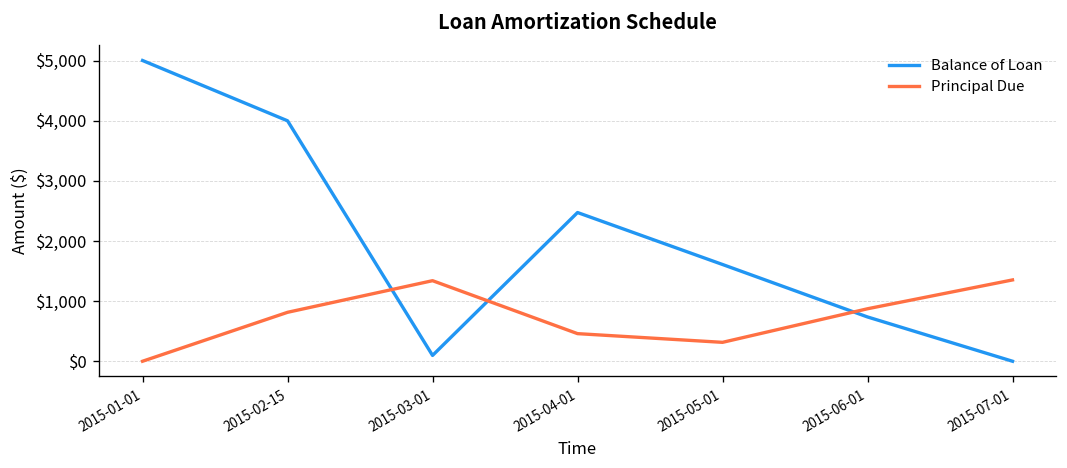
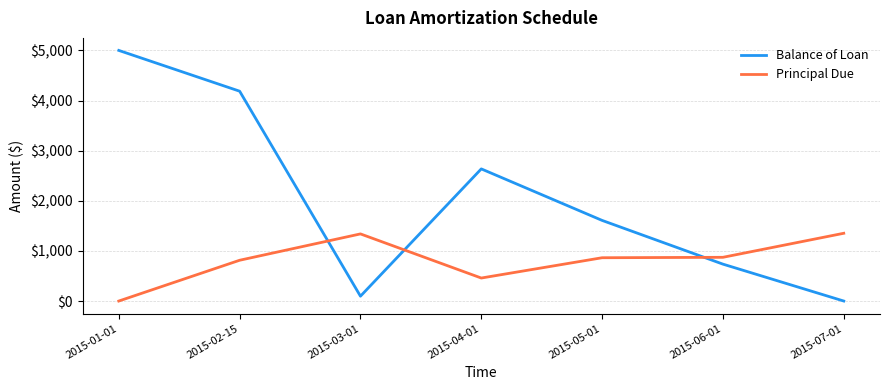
  {
    "Balance of Loan": {
      "2015-01-01": "$5,000",
-     "2015-02-15": "$4,000",
+     "2015-02-15": "$4,200",
      "2015-03-01": "$100",
-     "2015-04-01": "$2,500",
+     "2015-04-01": "$2,600",
      "2015-05-01": "$1,600",
      "2015-06-01": "$700",
      "2015-07-01": "$0"
    },
    "Principal Due": {
      "2015-01-01": "$0",
      "2015-02-15": "$800",
      "2015-03-01": "$1,300",
      "2015-04-01": "$500",
-     "2015-05-01": "$300",
+     "2015-05-01": "$900",
      "2015-06-01": "$900",
      "2015-07-01": "$1,400"
    }
  }
